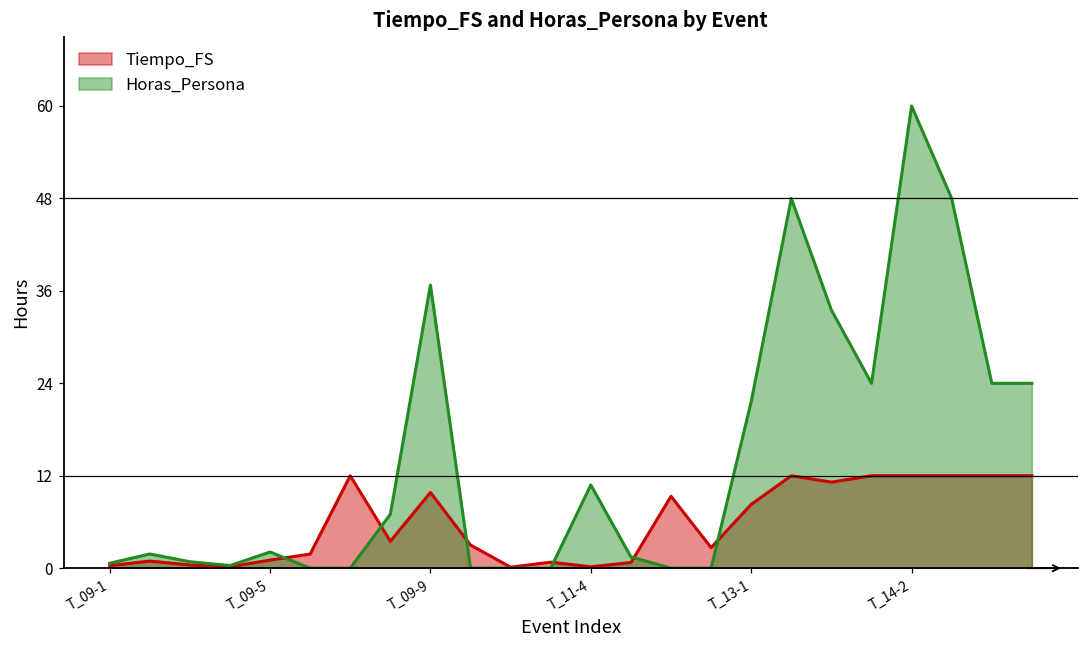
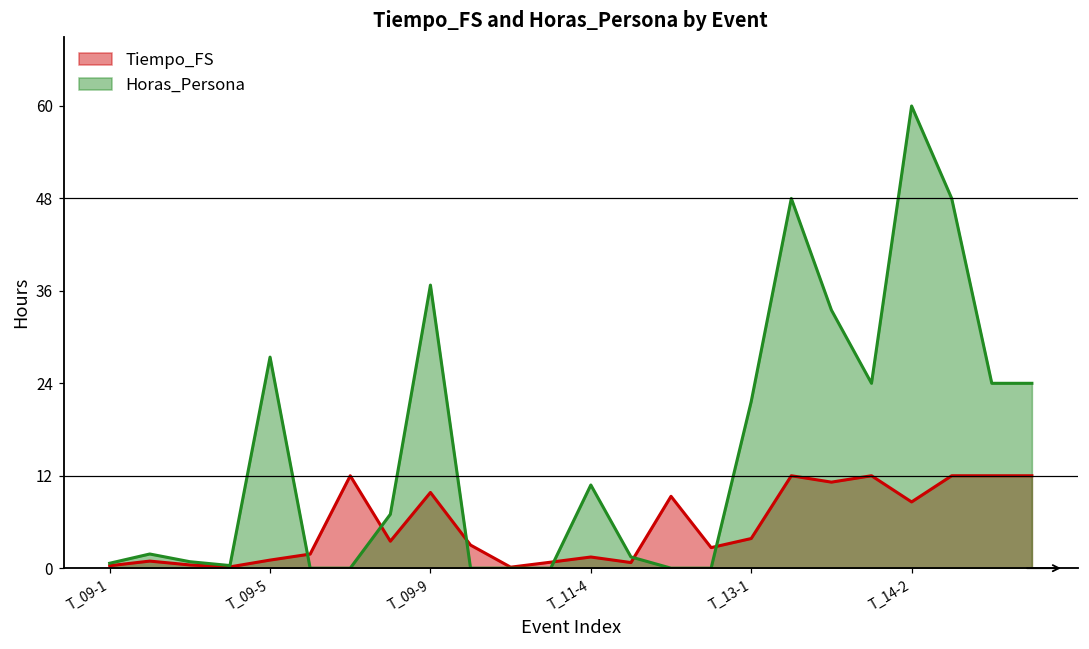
  {
    "Tiempo_FS": {
      "T_09-5": 1,
      "T_09-9": 10,
-     "T_11-4": 0,
-     "T_13-1": 8,
-     "T_14-2": 12
+     "T_11-4": 1,
+     "T_13-1": 4,
+     "T_14-2": 9
    },
    "Horas_Persona": {
-     "T_09-5": 2,
+     "T_09-5": 27,
      "T_09-9": 37,
      "T_11-4": 11,
      "T_13-1": 22,
      "T_14-2": 60
    }
  }
